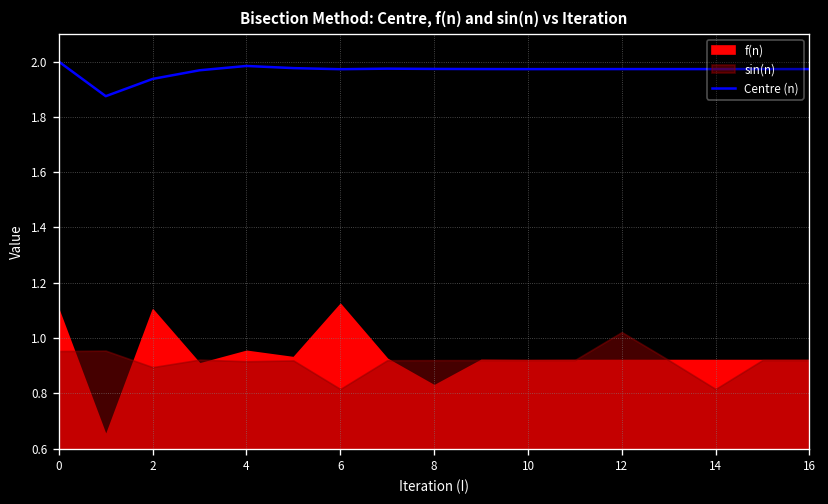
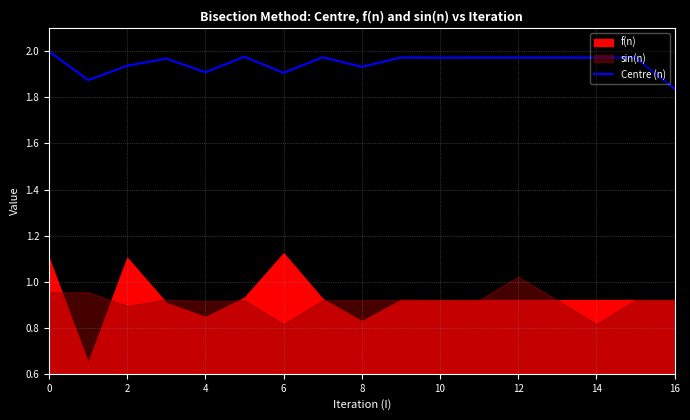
  {
    "Centre (n)": {
      "0": 2.00,
      "2": 1.94,
-     "4": 1.98,
-     "6": 1.97,
-     "8": 1.97,
+     "4": 1.91,
+     "6": 1.91,
+     "8": 1.93,
      "10": 1.97,
      "12": 1.97,
-     "16": 1.97
+     "16": 1.84
    },
    "f(n)": {
      "0": 1.10,
      "2": 1.10,
-     "4": 0.95,
+     "4": 0.85,
      "6": 1.12,
      "8": 0.83,
      "12": 0.92,
      "14": 0.92
    },
    "sin(n)": {
      "0": 0.95,
      "2": 0.89,
      "4": 0.92,
      "6": 0.82,
      "8": 0.92,
      "12": 1.02,
      "14": 0.82
    }
  }
